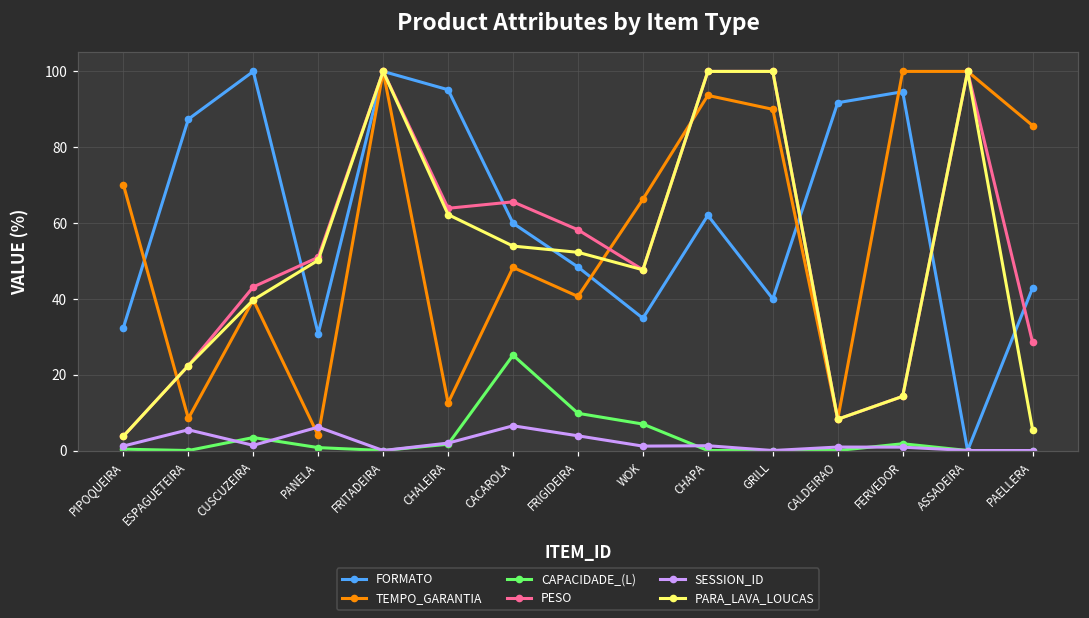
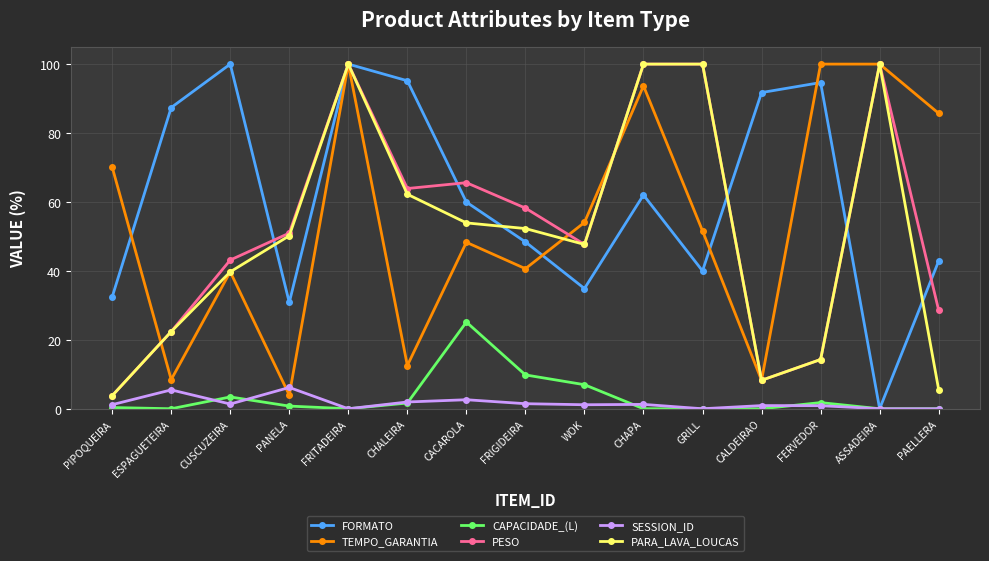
  {
    "FORMATO": {
      "PIPOQUEIRA": 32,
      "ESPAGUETEIRA": 87,
      "CUSCUZEIRA": 100,
      "PANELA": 31,
      "CHALEIRA": 95,
      "CACAROLA": 60,
      "FRIGIDEIRA": 48,
      "WOK": 35,
      "CHAPA": 62,
      "GRILL": 40,
      "CALDEIRAO": 92,
      "FERVEDOR": 95,
      "PAELLERA": 43
    },
    "TEMPO_GARANTIA": {
      "PIPOQUEIRA": 70,
      "ESPAGUETEIRA": 8,
      "PANELA": 4,
      "CHALEIRA": 13,
      "CACAROLA": 48,
      "FRIGIDEIRA": 41,
-     "WOK": 66,
+     "WOK": 54,
      "CHAPA": 94,
-     "GRILL": 90,
+     "GRILL": 52,
      "FERVEDOR": 100,
      "PAELLERA": 86
    },
    "CAPACIDADE_(L)": {
      "PIPOQUEIRA": 0,
      "ESPAGUETEIRA": 0,
      "CUSCUZEIRA": 3,
      "PANELA": 1,
      "CACAROLA": 25,
      "FRIGIDEIRA": 10,
      "WOK": 7,
      "CHAPA": 0,
      "CALDEIRAO": 0,
      "FERVEDOR": 2
    },
    "PESO": {
      "CUSCUZEIRA": 43,
      "PANELA": 51,
      "CHALEIRA": 64,
      "CACAROLA": 66,
      "FRIGIDEIRA": 58,
      "PAELLERA": 29
    },
    "SESSION_ID": {
      "PIPOQUEIRA": 1,
      "ESPAGUETEIRA": 5,
      "CUSCUZEIRA": 1,
      "PANELA": 6,
-     "CACAROLA": 7,
-     "FRIGIDEIRA": 4,
+     "CACAROLA": 3,
+     "FRIGIDEIRA": 1,
      "WOK": 1,
      "CHAPA": 1,
      "CALDEIRAO": 1,
      "FERVEDOR": 1
    },
    "PARA_LAVA_LOUCAS": {
      "PANELA": 50,
      "CHALEIRA": 62,
      "CACAROLA": 54,
      "FRIGIDEIRA": 52,
      "PAELLERA": 6
    }
  }
